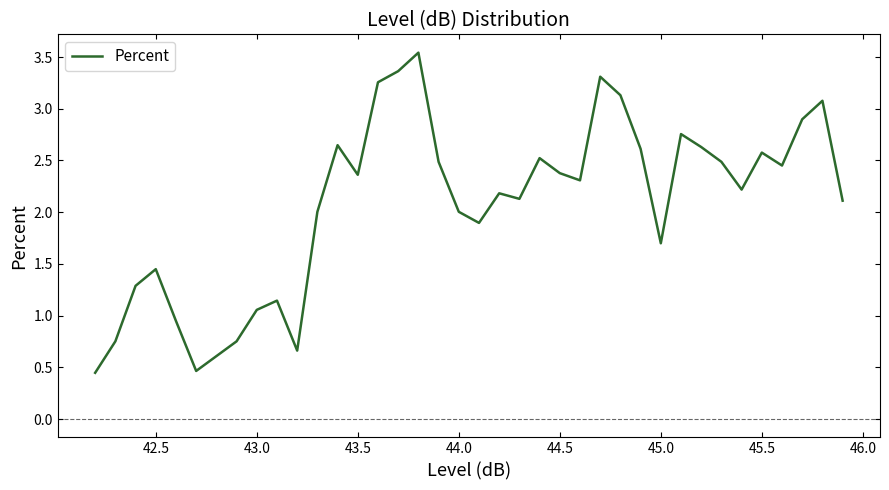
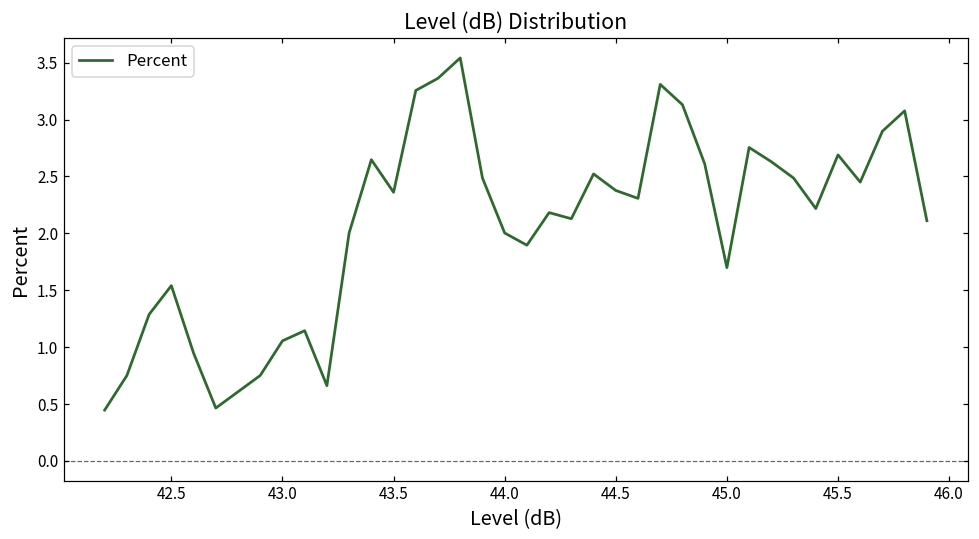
  {
-   "42.5": 1.45,
+   "42.5": 1.54,
    "43.0": 1.06,
    "43.5": 2.36,
    "44.0": 2.00,
    "44.5": 2.38,
    "45.0": 1.70,
-   "45.5": 2.58
+   "45.5": 2.69
  }
